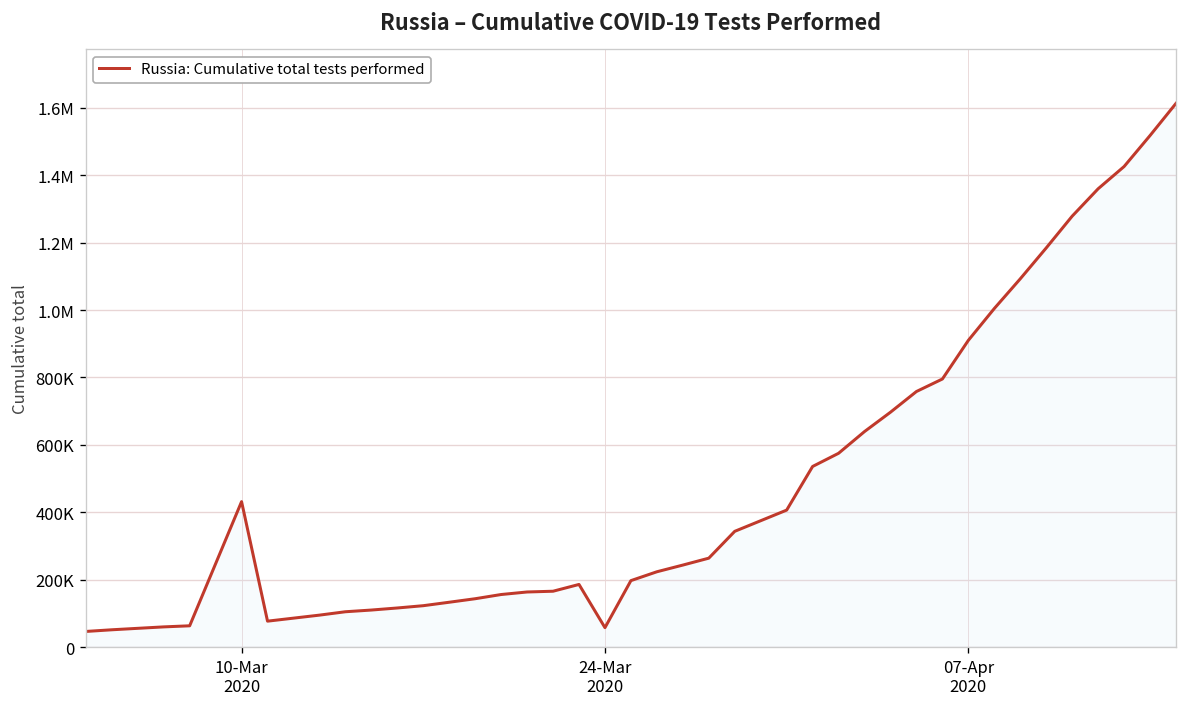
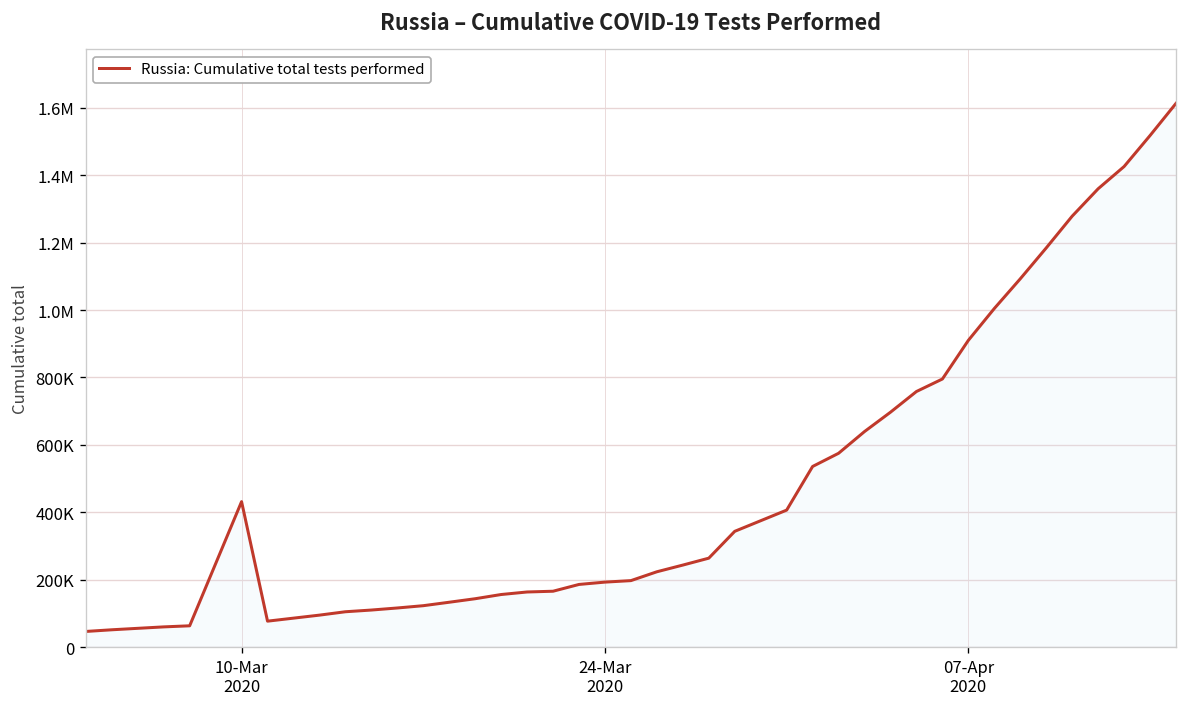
  {
    "10-Mar 2020": 430000,
-   "24-Mar 2020": 60000,
+   "24-Mar 2020": 190000,
    "07-Apr 2020": 910000
  }
